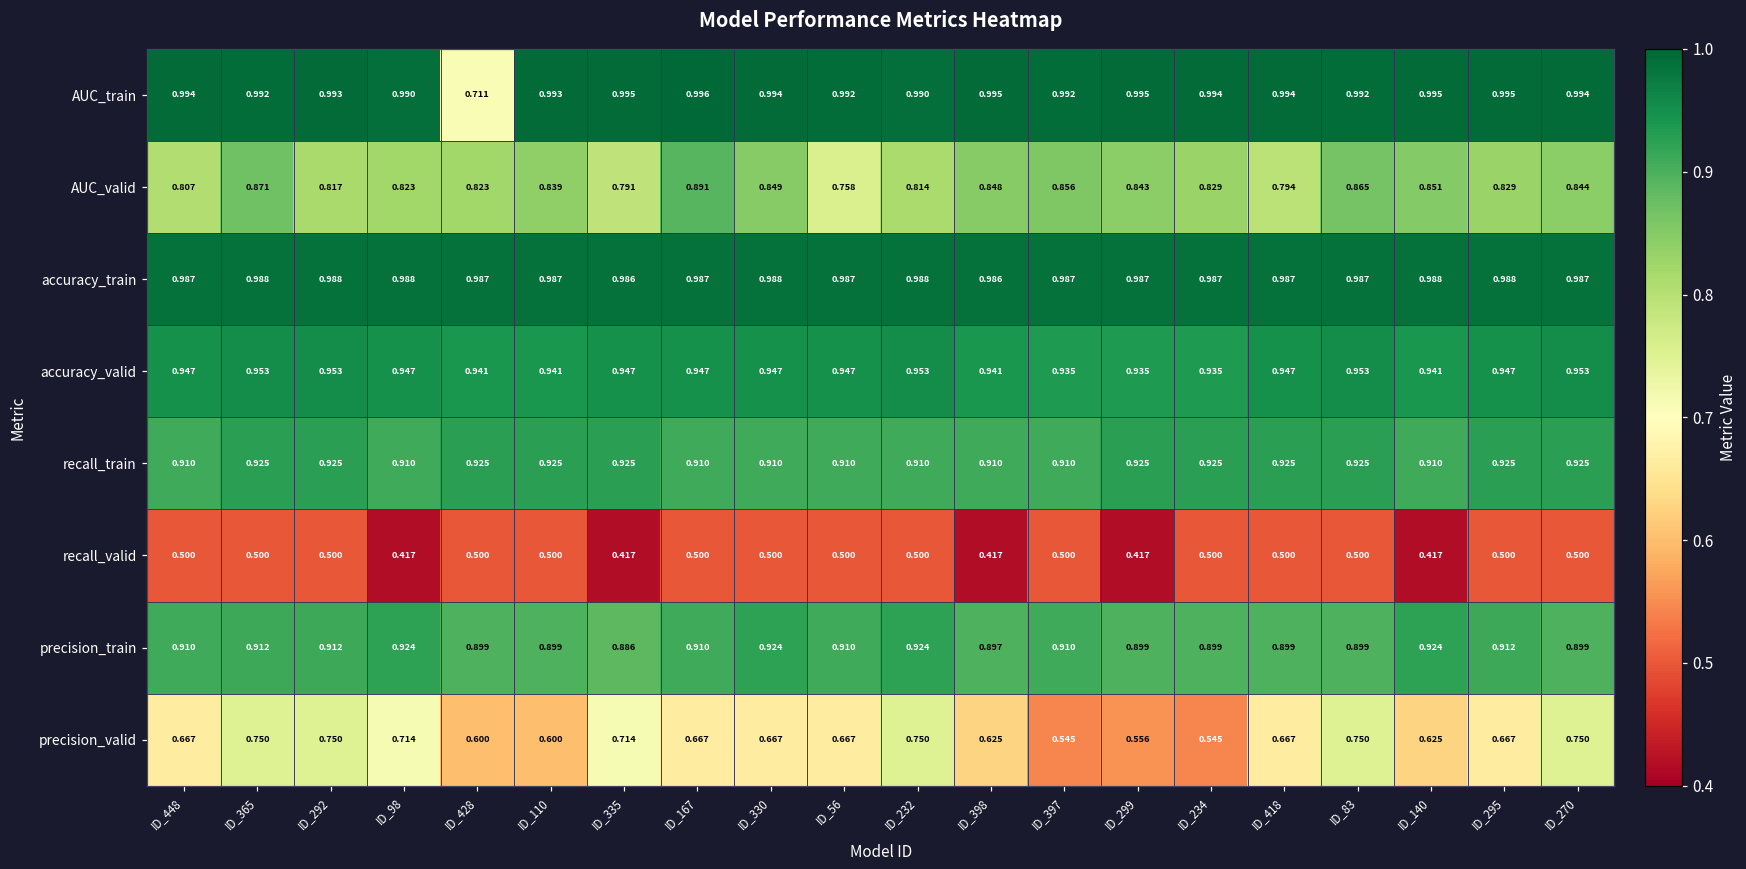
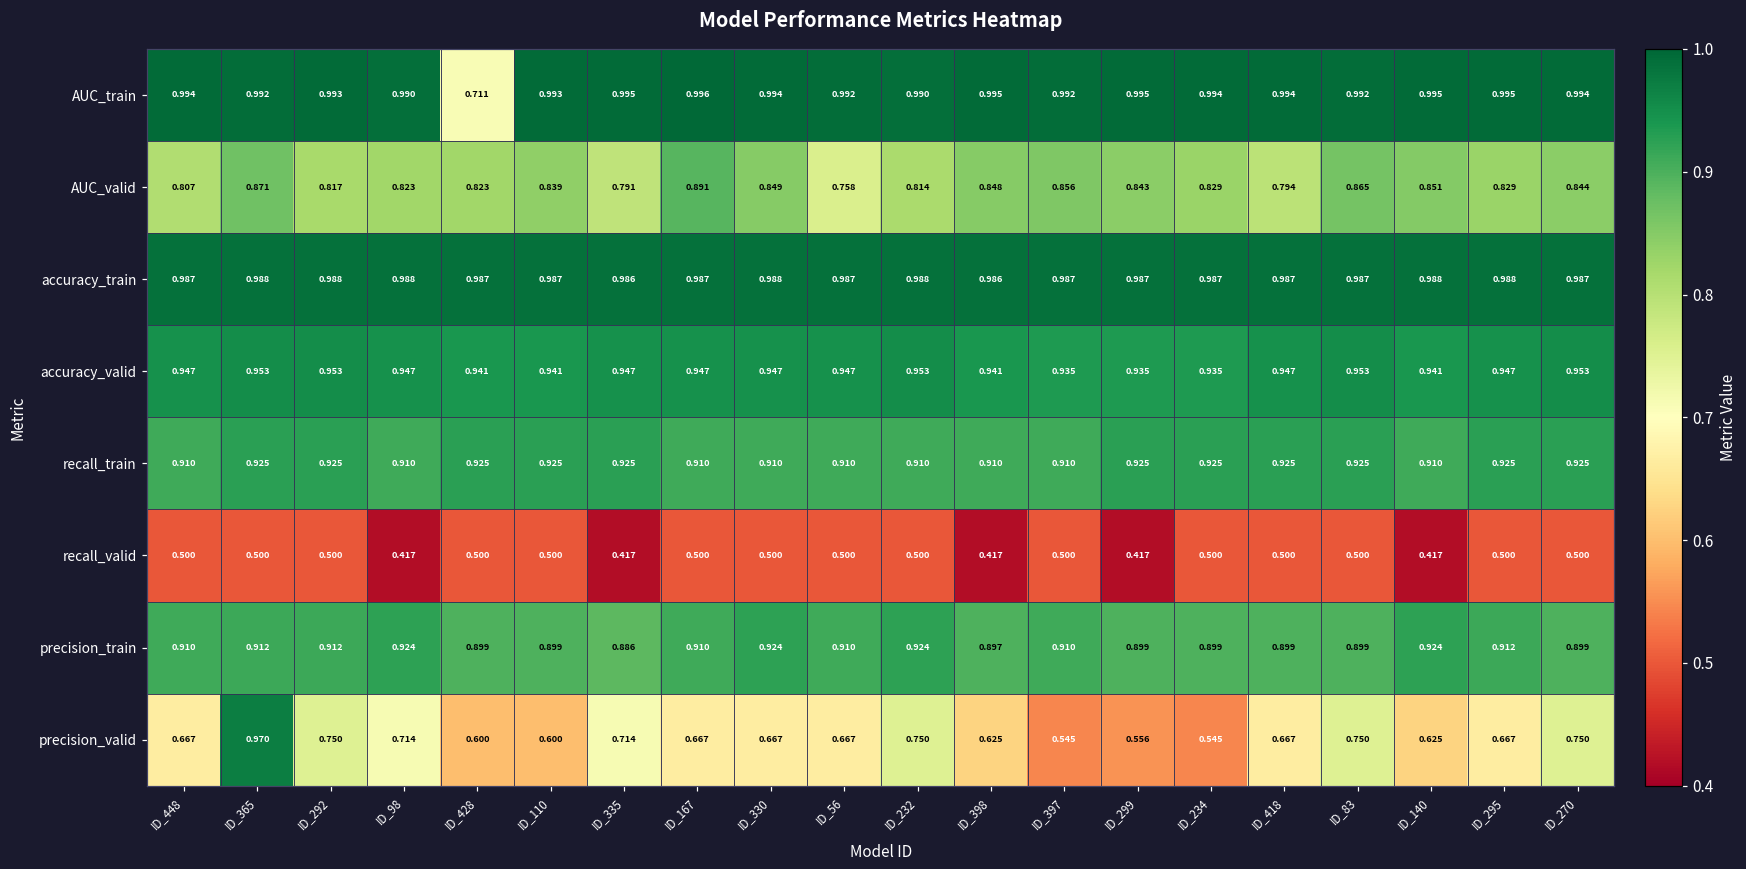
  {
    "AUC_train": {
      "ID_448": 0.994,
      "ID_365": 0.992,
      "ID_292": 0.993,
      "ID_98": 0.990,
      "ID_428": 0.711,
      "ID_110": 0.993,
      "ID_335": 0.995,
      "ID_167": 0.996,
      "ID_330": 0.994,
      "ID_56": 0.992,
      "ID_232": 0.990,
      "ID_398": 0.995,
      "ID_397": 0.992,
      "ID_299": 0.995,
      "ID_234": 0.994,
      "ID_418": 0.994,
      "ID_83": 0.992,
      "ID_140": 0.995,
      "ID_295": 0.995,
      "ID_270": 0.994
    },
    "AUC_valid": {
      "ID_448": 0.807,
      "ID_365": 0.871,
      "ID_292": 0.817,
      "ID_98": 0.823,
      "ID_428": 0.823,
      "ID_110": 0.839,
      "ID_335": 0.791,
      "ID_167": 0.891,
      "ID_330": 0.849,
      "ID_56": 0.758,
      "ID_232": 0.814,
      "ID_398": 0.848,
      "ID_397": 0.856,
      "ID_299": 0.843,
      "ID_234": 0.829,
      "ID_418": 0.794,
      "ID_83": 0.865,
      "ID_140": 0.851,
      "ID_295": 0.829,
      "ID_270": 0.844
    },
    "accuracy_train": {
      "ID_448": 0.987,
      "ID_365": 0.988,
      "ID_292": 0.988,
      "ID_98": 0.988,
      "ID_428": 0.987,
      "ID_110": 0.987,
      "ID_335": 0.986,
      "ID_167": 0.987,
      "ID_330": 0.988,
      "ID_56": 0.987,
      "ID_232": 0.988,
      "ID_398": 0.986,
      "ID_397": 0.987,
      "ID_299": 0.987,
      "ID_234": 0.987,
      "ID_418": 0.987,
      "ID_83": 0.987,
      "ID_140": 0.988,
      "ID_295": 0.988,
      "ID_270": 0.987
    },
    "accuracy_valid": {
      "ID_448": 0.947,
      "ID_365": 0.953,
      "ID_292": 0.953,
      "ID_98": 0.947,
      "ID_428": 0.941,
      "ID_110": 0.941,
      "ID_335": 0.947,
      "ID_167": 0.947,
      "ID_330": 0.947,
      "ID_56": 0.947,
      "ID_232": 0.953,
      "ID_398": 0.941,
      "ID_397": 0.935,
      "ID_299": 0.935,
      "ID_234": 0.935,
      "ID_418": 0.947,
      "ID_83": 0.953,
      "ID_140": 0.941,
      "ID_295": 0.947,
      "ID_270": 0.953
    },
    "recall_train": {
      "ID_448": 0.910,
      "ID_365": 0.925,
      "ID_292": 0.925,
      "ID_98": 0.910,
      "ID_428": 0.925,
      "ID_110": 0.925,
      "ID_335": 0.925,
      "ID_167": 0.910,
      "ID_330": 0.910,
      "ID_56": 0.910,
      "ID_232": 0.910,
      "ID_398": 0.910,
      "ID_397": 0.910,
      "ID_299": 0.925,
      "ID_234": 0.925,
      "ID_418": 0.925,
      "ID_83": 0.925,
      "ID_140": 0.910,
      "ID_295": 0.925,
      "ID_270": 0.925
    },
    "recall_valid": {
      "ID_448": 0.500,
      "ID_365": 0.500,
      "ID_292": 0.500,
      "ID_98": 0.417,
      "ID_428": 0.500,
      "ID_110": 0.500,
      "ID_335": 0.417,
      "ID_167": 0.500,
      "ID_330": 0.500,
      "ID_56": 0.500,
      "ID_232": 0.500,
      "ID_398": 0.417,
      "ID_397": 0.500,
      "ID_299": 0.417,
      "ID_234": 0.500,
      "ID_418": 0.500,
      "ID_83": 0.500,
      "ID_140": 0.417,
      "ID_295": 0.500,
      "ID_270": 0.500
    },
    "precision_train": {
      "ID_448": 0.910,
      "ID_365": 0.912,
      "ID_292": 0.912,
      "ID_98": 0.924,
      "ID_428": 0.899,
      "ID_110": 0.899,
      "ID_335": 0.886,
      "ID_167": 0.910,
      "ID_330": 0.924,
      "ID_56": 0.910,
      "ID_232": 0.924,
      "ID_398": 0.897,
      "ID_397": 0.910,
      "ID_299": 0.899,
      "ID_234": 0.899,
      "ID_418": 0.899,
      "ID_83": 0.899,
      "ID_140": 0.924,
      "ID_295": 0.912,
      "ID_270": 0.899
    },
    "precision_valid": {
      "ID_448": 0.667,
-     "ID_365": 0.750,
+     "ID_365": 0.970,
      "ID_292": 0.750,
      "ID_98": 0.714,
      "ID_428": 0.600,
      "ID_110": 0.600,
      "ID_335": 0.714,
      "ID_167": 0.667,
      "ID_330": 0.667,
      "ID_56": 0.667,
      "ID_232": 0.750,
      "ID_398": 0.625,
      "ID_397": 0.545,
      "ID_299": 0.556,
      "ID_234": 0.545,
      "ID_418": 0.667,
      "ID_83": 0.750,
      "ID_140": 0.625,
      "ID_295": 0.667,
      "ID_270": 0.750
    }
  }
